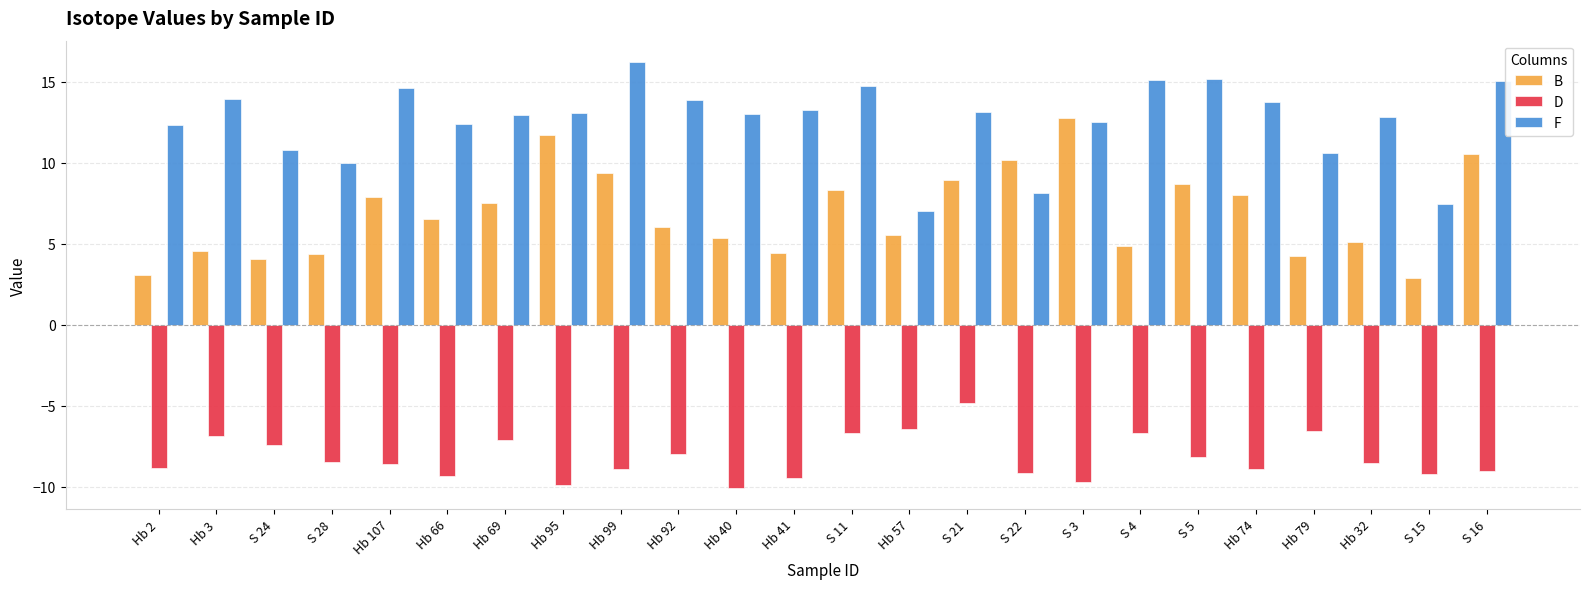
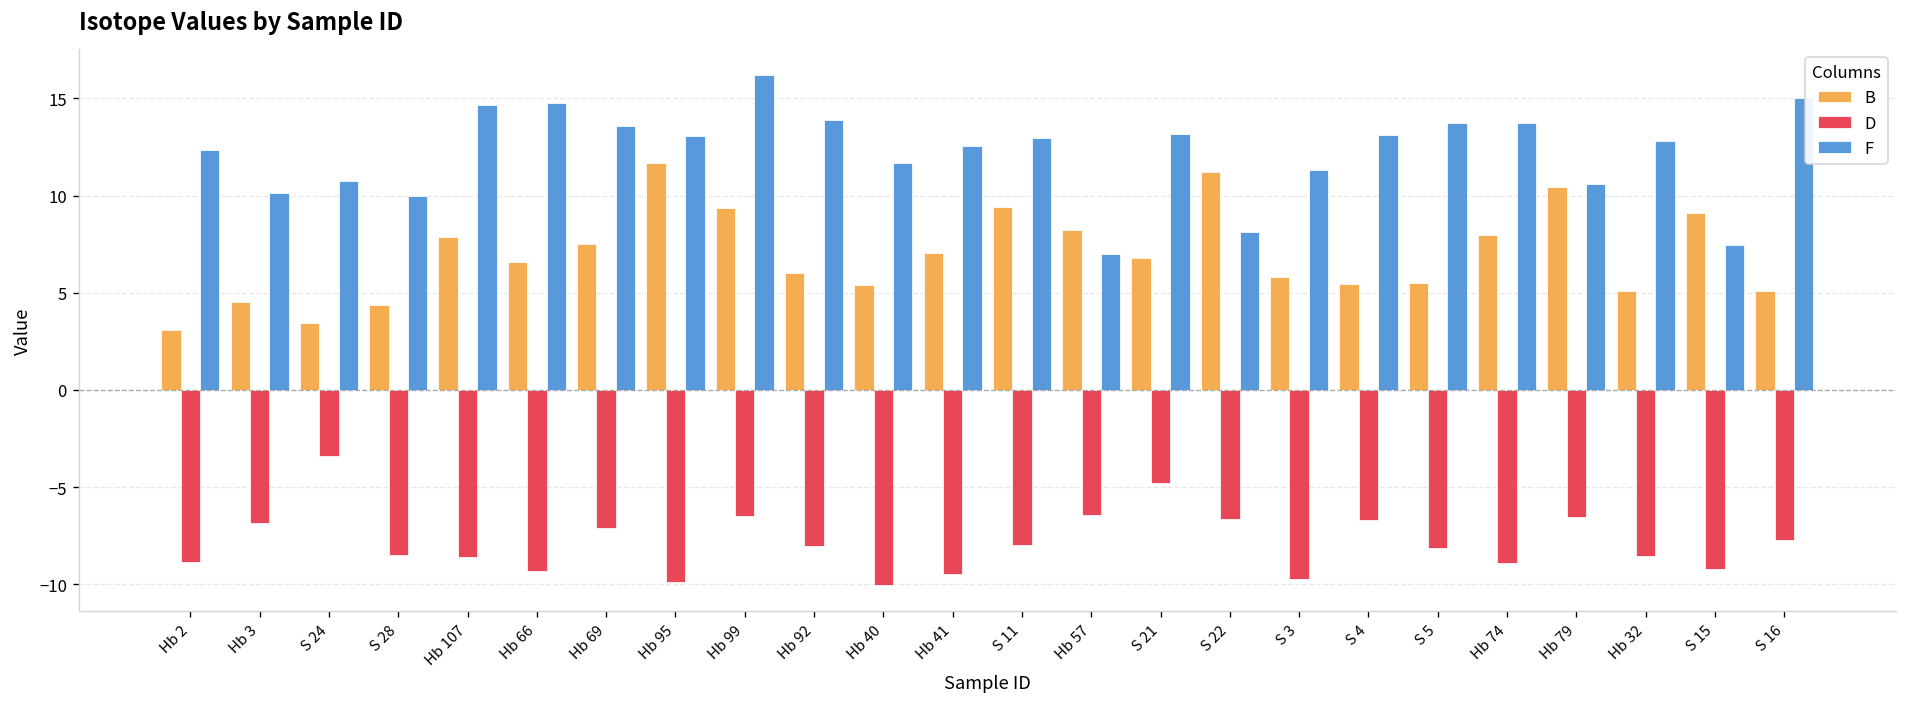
  {
    "B": {
      "Hb 2": 3.1,
      "Hb 3": 4.5,
-     "S 24": 4.0,
+     "S 24": 3.4,
      "S 28": 4.4,
      "Hb 107": 7.9,
      "Hb 66": 6.6,
      "Hb 69": 7.5,
      "Hb 95": 11.7,
      "Hb 99": 9.4,
      "Hb 92": 6.0,
      "Hb 40": 5.4,
-     "Hb 41": 4.4,
-     "S 11": 8.3,
-     "Hb 57": 5.5,
-     "S 21": 9.0,
-     "S 22": 10.2,
-     "S 3": 12.8,
-     "S 4": 4.9,
-     "S 5": 8.7,
+     "Hb 41": 7.1,
+     "S 11": 9.4,
+     "Hb 57": 8.2,
+     "S 21": 6.8,
+     "S 22": 11.2,
+     "S 3": 5.8,
+     "S 4": 5.4,
+     "S 5": 5.5,
      "Hb 74": 8.0,
-     "Hb 79": 4.3,
+     "Hb 79": 10.5,
      "Hb 32": 5.1,
-     "S 15": 2.9,
-     "S 16": 10.5
+     "S 15": 9.1,
+     "S 16": 5.1
    },
    "D": {
      "Hb 2": -8.8,
      "Hb 3": -6.9,
-     "S 24": -7.4,
+     "S 24": -3.4,
      "S 28": -8.5,
      "Hb 107": -8.6,
      "Hb 66": -9.3,
      "Hb 69": -7.1,
      "Hb 95": -9.9,
-     "Hb 99": -8.9,
+     "Hb 99": -6.5,
      "Hb 92": -8.0,
      "Hb 40": -10.1,
      "Hb 41": -9.5,
-     "S 11": -6.7,
+     "S 11": -8.0,
      "Hb 57": -6.4,
      "S 21": -4.8,
-     "S 22": -9.2,
+     "S 22": -6.6,
      "S 3": -9.7,
      "S 4": -6.7,
      "S 5": -8.1,
      "Hb 74": -8.9,
      "Hb 79": -6.5,
      "Hb 32": -8.5,
      "S 15": -9.2,
-     "S 16": -9.0
+     "S 16": -7.7
    },
    "F": {
      "Hb 2": 12.3,
-     "Hb 3": 14.0,
+     "Hb 3": 10.1,
      "S 24": 10.8,
      "S 28": 10.0,
      "Hb 107": 14.7,
-     "Hb 66": 12.4,
-     "Hb 69": 12.9,
+     "Hb 66": 14.8,
+     "Hb 69": 13.6,
      "Hb 95": 13.1,
      "Hb 99": 16.2,
      "Hb 92": 13.9,
-     "Hb 40": 13.0,
-     "Hb 41": 13.3,
-     "S 11": 14.8,
+     "Hb 40": 11.7,
+     "Hb 41": 12.6,
+     "S 11": 13.0,
      "Hb 57": 7.0,
      "S 21": 13.2,
      "S 22": 8.2,
-     "S 3": 12.5,
-     "S 4": 15.1,
-     "S 5": 15.2,
+     "S 3": 11.3,
+     "S 4": 13.1,
+     "S 5": 13.7,
      "Hb 74": 13.8,
      "Hb 79": 10.6,
      "Hb 32": 12.8,
      "S 15": 7.5,
      "S 16": 15.0
    }
  }
